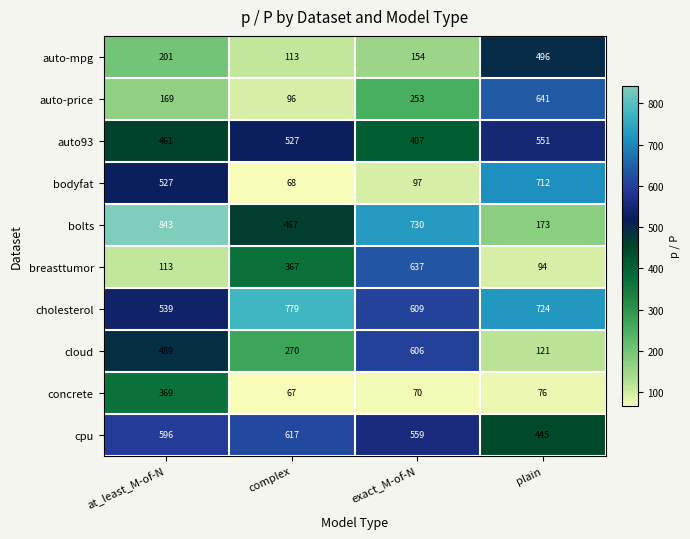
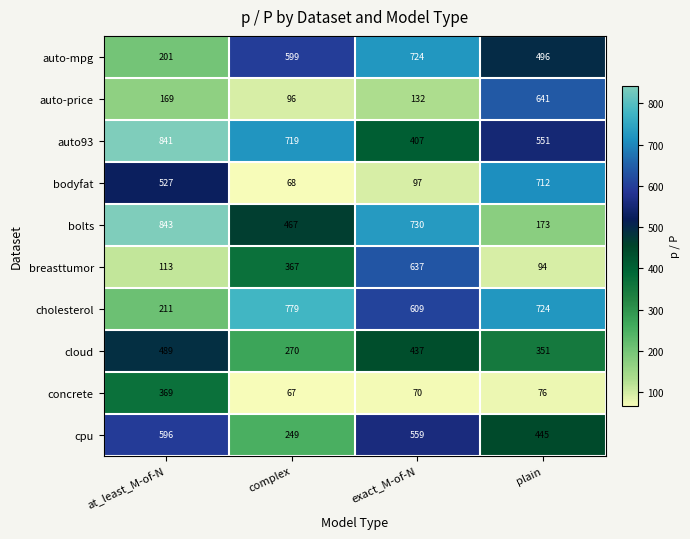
  {
    "auto-mpg": {
      "at_least_M-of-N": 201,
-     "complex": 113,
-     "exact_M-of-N": 154,
+     "complex": 599,
+     "exact_M-of-N": 724,
      "plain": 496
    },
    "auto-price": {
      "at_least_M-of-N": 169,
      "complex": 96,
-     "exact_M-of-N": 253,
+     "exact_M-of-N": 132,
      "plain": 641
    },
    "auto93": {
-     "at_least_M-of-N": 461,
-     "complex": 527,
+     "at_least_M-of-N": 841,
+     "complex": 719,
      "exact_M-of-N": 407,
      "plain": 551
    },
    "bodyfat": {
      "at_least_M-of-N": 527,
      "complex": 68,
      "exact_M-of-N": 97,
      "plain": 712
    },
    "bolts": {
      "at_least_M-of-N": 843,
      "complex": 467,
      "exact_M-of-N": 730,
      "plain": 173
    },
    "breasttumor": {
      "at_least_M-of-N": 113,
      "complex": 367,
      "exact_M-of-N": 637,
      "plain": 94
    },
    "cholesterol": {
-     "at_least_M-of-N": 539,
+     "at_least_M-of-N": 211,
      "complex": 779,
      "exact_M-of-N": 609,
      "plain": 724
    },
    "cloud": {
      "at_least_M-of-N": 489,
      "complex": 270,
-     "exact_M-of-N": 606,
-     "plain": 121
+     "exact_M-of-N": 437,
+     "plain": 351
    },
    "concrete": {
      "at_least_M-of-N": 369,
      "complex": 67,
      "exact_M-of-N": 70,
      "plain": 76
    },
    "cpu": {
      "at_least_M-of-N": 596,
-     "complex": 617,
+     "complex": 249,
      "exact_M-of-N": 559,
      "plain": 445
    }
  }
